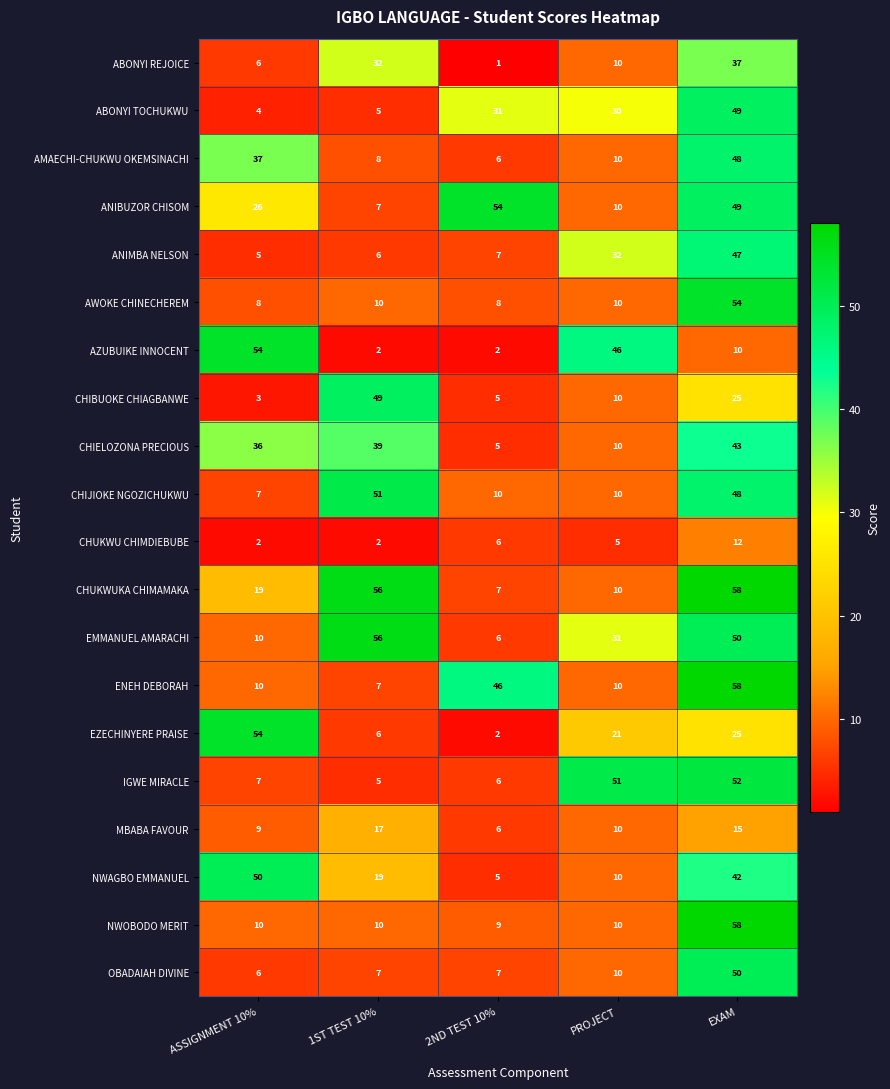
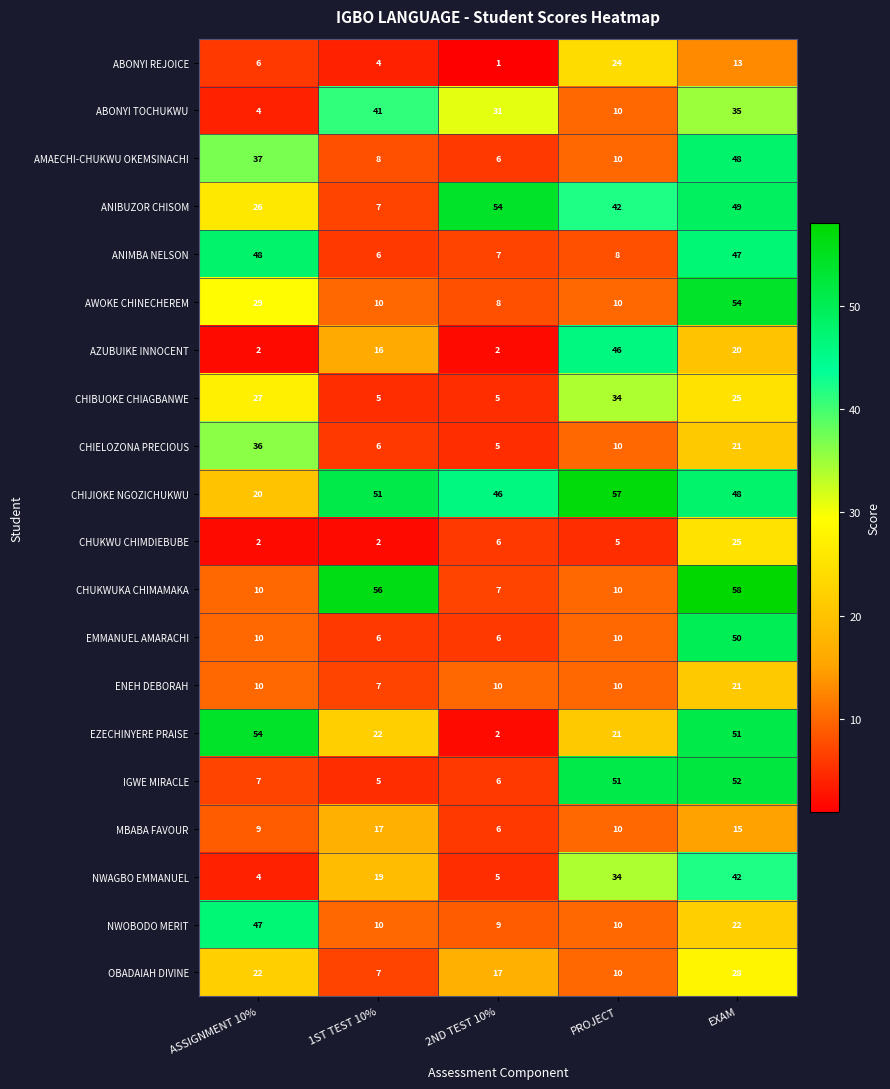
  {
    "ABONYI REJOICE": {
      "ASSIGNMENT 10%": 6,
-     "1ST TEST 10%": 32,
+     "1ST TEST 10%": 4,
      "2ND TEST 10%": 1,
-     "PROJECT": 10,
-     "EXAM": 37
+     "PROJECT": 24,
+     "EXAM": 13
    },
    "ABONYI TOCHUKWU": {
      "ASSIGNMENT 10%": 4,
-     "1ST TEST 10%": 5,
+     "1ST TEST 10%": 41,
      "2ND TEST 10%": 31,
-     "PROJECT": 30,
-     "EXAM": 49
+     "PROJECT": 10,
+     "EXAM": 35
    },
    "AMAECHI-CHUKWU OKEMSINACHI": {
      "ASSIGNMENT 10%": 37,
      "1ST TEST 10%": 8,
      "2ND TEST 10%": 6,
      "PROJECT": 10,
      "EXAM": 48
    },
    "ANIBUZOR CHISOM": {
      "ASSIGNMENT 10%": 26,
      "1ST TEST 10%": 7,
      "2ND TEST 10%": 54,
-     "PROJECT": 10,
+     "PROJECT": 42,
      "EXAM": 49
    },
    "ANIMBA NELSON": {
-     "ASSIGNMENT 10%": 5,
+     "ASSIGNMENT 10%": 48,
      "1ST TEST 10%": 6,
      "2ND TEST 10%": 7,
-     "PROJECT": 32,
+     "PROJECT": 8,
      "EXAM": 47
    },
    "AWOKE CHINECHEREM": {
-     "ASSIGNMENT 10%": 8,
+     "ASSIGNMENT 10%": 29,
      "1ST TEST 10%": 10,
      "2ND TEST 10%": 8,
      "PROJECT": 10,
      "EXAM": 54
    },
    "AZUBUIKE INNOCENT": {
-     "ASSIGNMENT 10%": 54,
-     "1ST TEST 10%": 2,
+     "ASSIGNMENT 10%": 2,
+     "1ST TEST 10%": 16,
      "2ND TEST 10%": 2,
      "PROJECT": 46,
-     "EXAM": 10
+     "EXAM": 20
    },
    "CHIBUOKE CHIAGBANWE": {
-     "ASSIGNMENT 10%": 3,
-     "1ST TEST 10%": 49,
+     "ASSIGNMENT 10%": 27,
+     "1ST TEST 10%": 5,
      "2ND TEST 10%": 5,
-     "PROJECT": 10,
+     "PROJECT": 34,
      "EXAM": 25
    },
    "CHIELOZONA PRECIOUS": {
      "ASSIGNMENT 10%": 36,
-     "1ST TEST 10%": 39,
+     "1ST TEST 10%": 6,
      "2ND TEST 10%": 5,
      "PROJECT": 10,
-     "EXAM": 43
+     "EXAM": 21
    },
    "CHIJIOKE NGOZICHUKWU": {
-     "ASSIGNMENT 10%": 7,
+     "ASSIGNMENT 10%": 20,
      "1ST TEST 10%": 51,
-     "2ND TEST 10%": 10,
-     "PROJECT": 10,
+     "2ND TEST 10%": 46,
+     "PROJECT": 57,
      "EXAM": 48
    },
    "CHUKWU CHIMDIEBUBE": {
      "ASSIGNMENT 10%": 2,
      "1ST TEST 10%": 2,
      "2ND TEST 10%": 6,
      "PROJECT": 5,
-     "EXAM": 12
+     "EXAM": 25
    },
    "CHUKWUKA CHIMAMAKA": {
-     "ASSIGNMENT 10%": 19,
+     "ASSIGNMENT 10%": 10,
      "1ST TEST 10%": 56,
      "2ND TEST 10%": 7,
      "PROJECT": 10,
      "EXAM": 58
    },
    "EMMANUEL AMARACHI": {
      "ASSIGNMENT 10%": 10,
-     "1ST TEST 10%": 56,
+     "1ST TEST 10%": 6,
      "2ND TEST 10%": 6,
-     "PROJECT": 31,
+     "PROJECT": 10,
      "EXAM": 50
    },
    "ENEH DEBORAH": {
      "ASSIGNMENT 10%": 10,
      "1ST TEST 10%": 7,
-     "2ND TEST 10%": 46,
+     "2ND TEST 10%": 10,
      "PROJECT": 10,
-     "EXAM": 58
+     "EXAM": 21
    },
    "EZECHINYERE PRAISE": {
      "ASSIGNMENT 10%": 54,
-     "1ST TEST 10%": 6,
+     "1ST TEST 10%": 22,
      "2ND TEST 10%": 2,
      "PROJECT": 21,
-     "EXAM": 25
+     "EXAM": 51
    },
    "IGWE MIRACLE": {
      "ASSIGNMENT 10%": 7,
      "1ST TEST 10%": 5,
      "2ND TEST 10%": 6,
      "PROJECT": 51,
      "EXAM": 52
    },
    "MBABA FAVOUR": {
      "ASSIGNMENT 10%": 9,
      "1ST TEST 10%": 17,
      "2ND TEST 10%": 6,
      "PROJECT": 10,
      "EXAM": 15
    },
    "NWAGBO EMMANUEL": {
-     "ASSIGNMENT 10%": 50,
+     "ASSIGNMENT 10%": 4,
      "1ST TEST 10%": 19,
      "2ND TEST 10%": 5,
-     "PROJECT": 10,
+     "PROJECT": 34,
      "EXAM": 42
    },
    "NWOBODO MERIT": {
-     "ASSIGNMENT 10%": 10,
+     "ASSIGNMENT 10%": 47,
      "1ST TEST 10%": 10,
      "2ND TEST 10%": 9,
      "PROJECT": 10,
-     "EXAM": 58
+     "EXAM": 22
    },
    "OBADAIAH DIVINE": {
-     "ASSIGNMENT 10%": 6,
+     "ASSIGNMENT 10%": 22,
      "1ST TEST 10%": 7,
-     "2ND TEST 10%": 7,
+     "2ND TEST 10%": 17,
      "PROJECT": 10,
-     "EXAM": 50
+     "EXAM": 28
    }
  }
